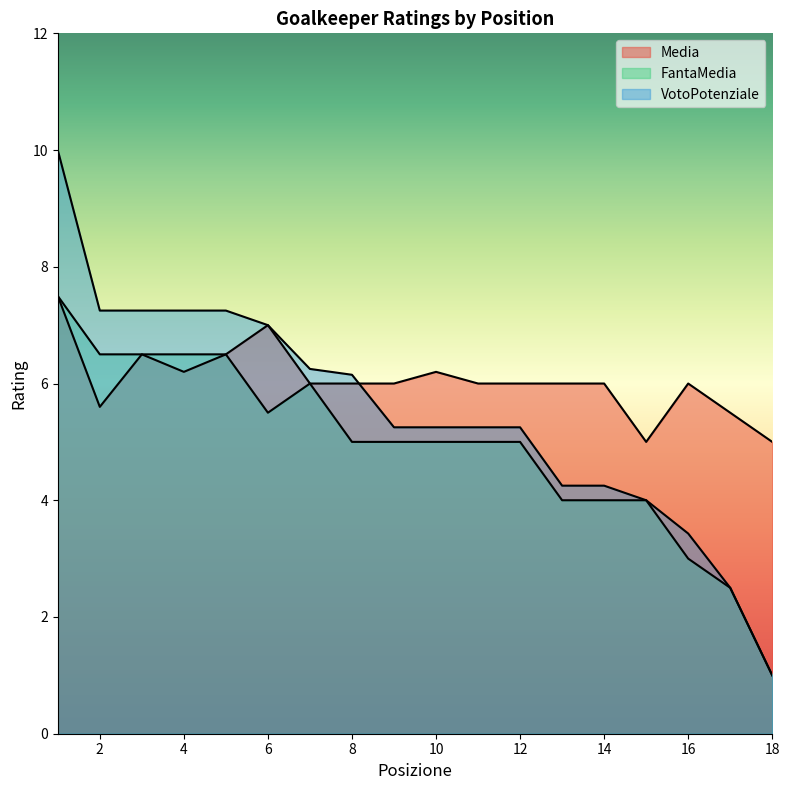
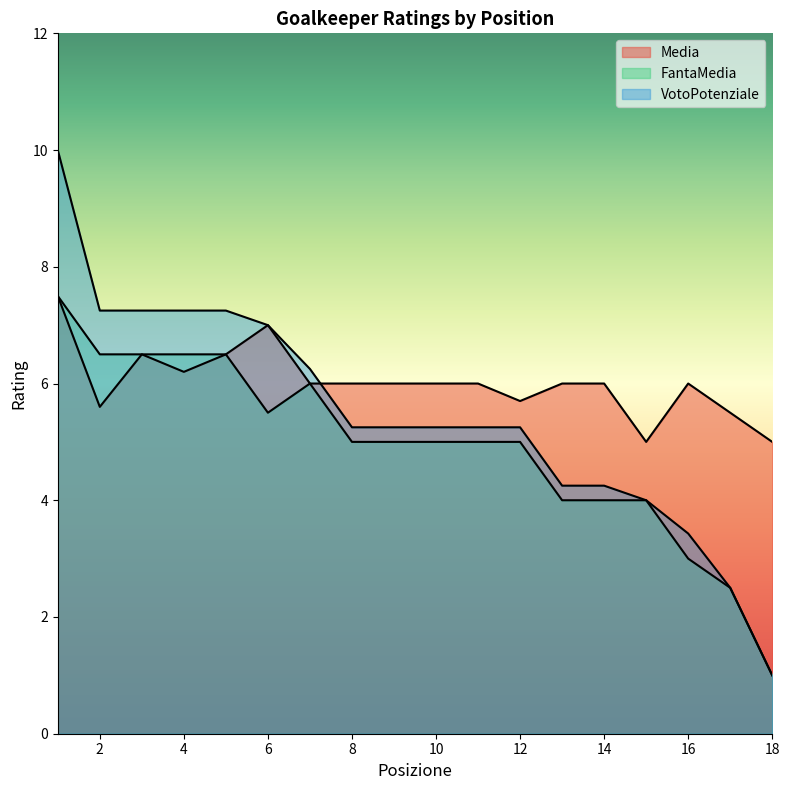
  {
    "Media": {
      "2": 5.6,
      "4": 6.2,
      "8": 6.0,
-     "10": 6.2,
-     "12": 6.0,
+     "10": 6.0,
+     "12": 5.7,
      "14": 6.0,
      "16": 6.0,
      "18": 5.0
    },
    "FantaMedia": {
      "2": 6.5,
      "4": 6.5,
      "6": 5.5,
      "8": 5.0,
      "10": 5.0,
      "12": 5.0,
      "14": 4.0,
      "16": 3.0
    },
    "VotoPotenziale": {
      "2": 7.3,
      "4": 7.3,
-     "8": 6.2,
+     "8": 5.3,
      "10": 5.3,
      "12": 5.3,
      "14": 4.3,
      "16": 3.4
    }
  }
